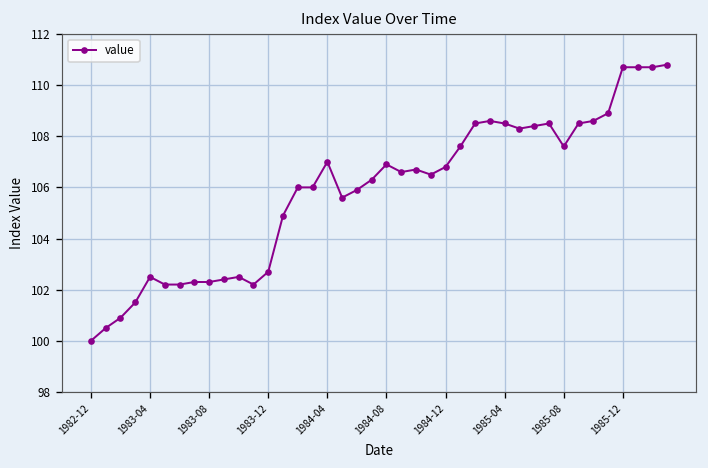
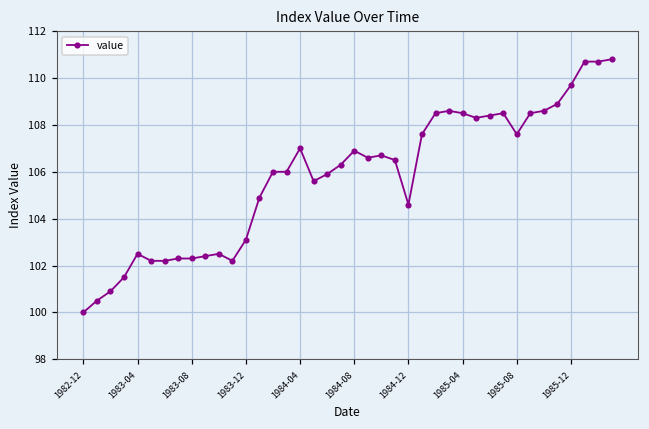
  {
    "1982-12": 100.0,
    "1983-04": 102.5,
    "1983-08": 102.3,
-   "1983-12": 102.7,
+   "1983-12": 103.1,
    "1984-04": 107.0,
    "1984-08": 106.9,
-   "1984-12": 106.8,
+   "1984-12": 104.6,
    "1985-04": 108.5,
    "1985-08": 107.6,
-   "1985-12": 110.7
+   "1985-12": 109.7
  }
